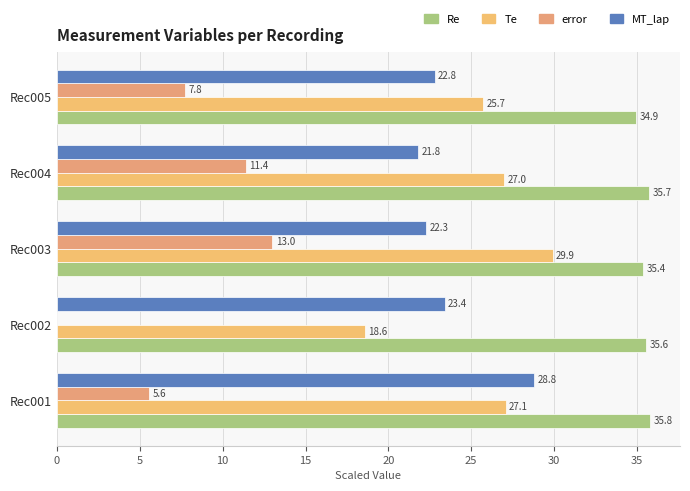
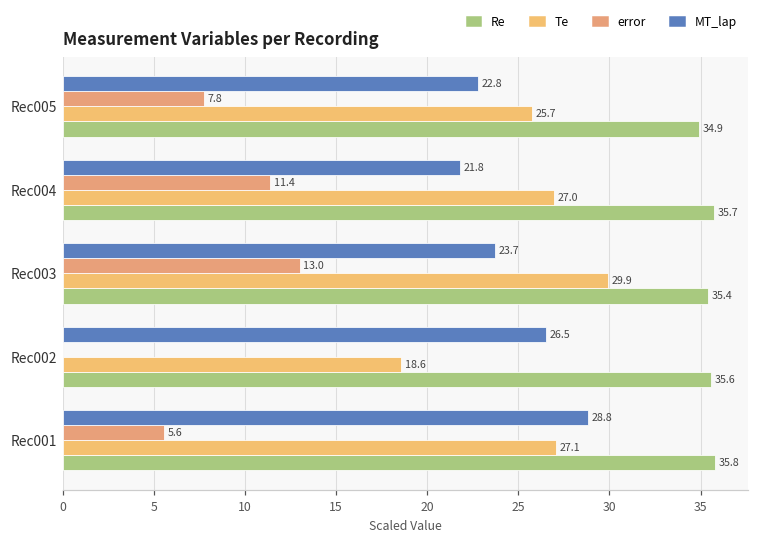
  {
    "Re": {
      "Rec005": 34.9,
      "Rec004": 35.7,
      "Rec003": 35.4,
      "Rec002": 35.6,
      "Rec001": 35.8
    },
    "MT_lap": {
      "Rec005": 22.8,
      "Rec004": 21.8,
-     "Rec003": 22.3,
-     "Rec002": 23.4,
+     "Rec003": 23.7,
+     "Rec002": 26.5,
      "Rec001": 28.8
    }
  }
